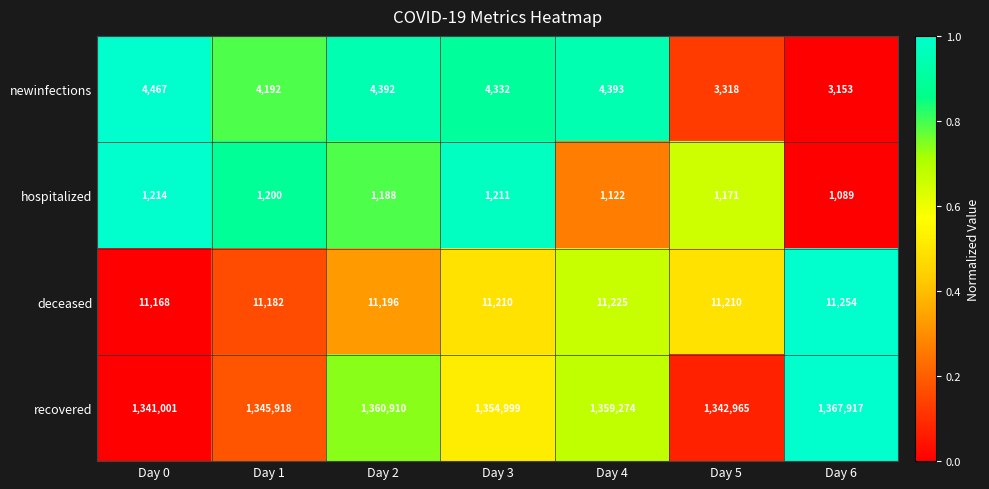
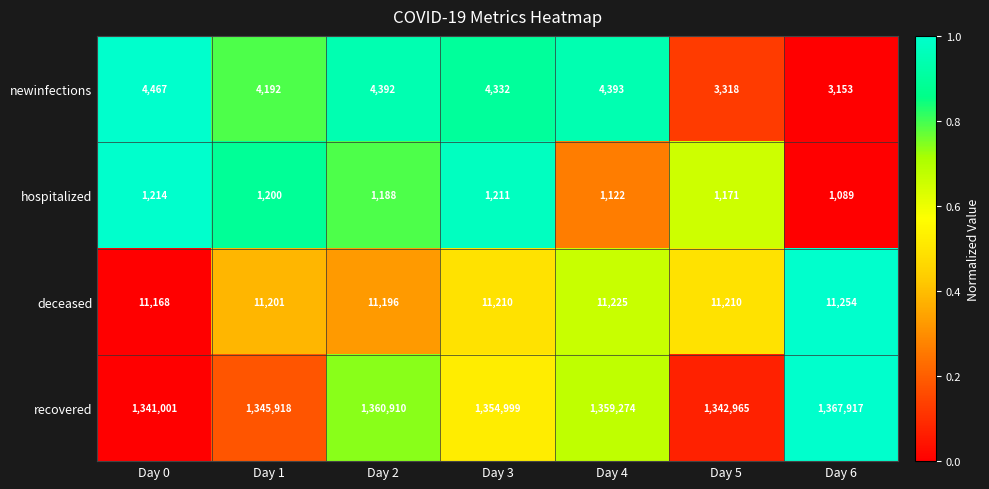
  {
    "newinfections": {
      "Day 0": "4,467",
      "Day 1": "4,192",
      "Day 2": "4,392",
      "Day 3": "4,332",
      "Day 4": "4,393",
      "Day 5": "3,318",
      "Day 6": "3,153"
    },
    "hospitalized": {
      "Day 0": "1,214",
      "Day 1": "1,200",
      "Day 2": "1,188",
      "Day 3": "1,211",
      "Day 4": "1,122",
      "Day 5": "1,171",
      "Day 6": "1,089"
    },
    "deceased": {
      "Day 0": "11,168",
-     "Day 1": "11,182",
+     "Day 1": "11,201",
      "Day 2": "11,196",
      "Day 3": "11,210",
      "Day 4": "11,225",
      "Day 5": "11,210",
      "Day 6": "11,254"
    },
    "recovered": {
      "Day 0": "1,341,001",
      "Day 1": "1,345,918",
      "Day 2": "1,360,910",
      "Day 3": "1,354,999",
      "Day 4": "1,359,274",
      "Day 5": "1,342,965",
      "Day 6": "1,367,917"
    }
  }
